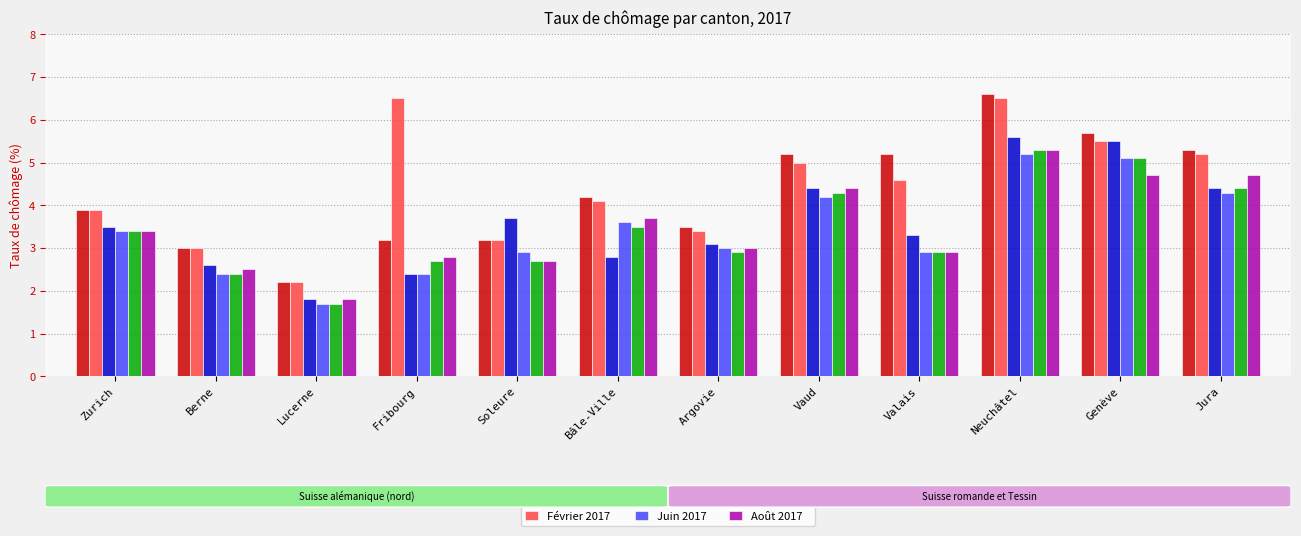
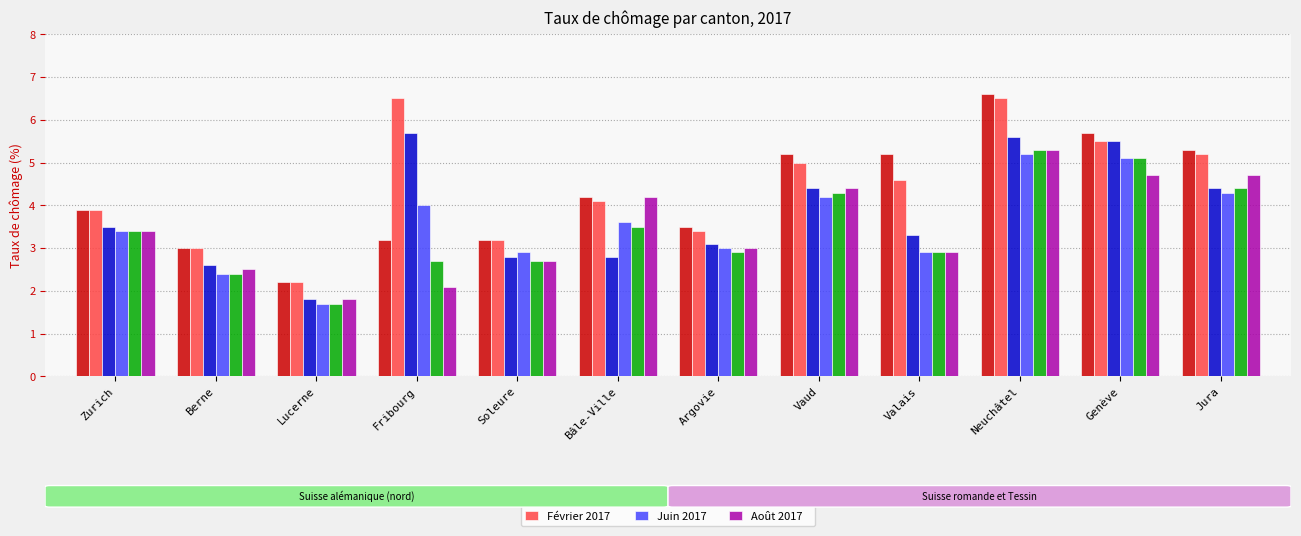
  {
    "Février 2017": {
      "Zurich": 3.9,
      "Berne": 3.0,
      "Lucerne": 2.2,
      "Fribourg": 6.5,
      "Soleure": 3.2,
      "Bâle-Ville": 4.1,
      "Argovie": 3.4,
      "Vaud": 5.0,
      "Valais": 4.6,
      "Neuchâtel": 6.5,
      "Genève": 5.5,
      "Jura": 5.2
    },
    "Mai 2017": {
      "Zurich": 3.5,
      "Berne": 2.6,
      "Lucerne": 1.8,
-     "Fribourg": 2.4,
-     "Soleure": 3.7,
+     "Fribourg": 5.7,
+     "Soleure": 2.8,
      "Bâle-Ville": 2.8,
      "Argovie": 3.1,
      "Vaud": 4.4,
      "Valais": 3.3,
      "Neuchâtel": 5.6,
      "Genève": 5.5,
      "Jura": 4.4
    },
    "Juin 2017": {
      "Zurich": 3.4,
      "Berne": 2.4,
      "Lucerne": 1.7,
-     "Fribourg": 2.4,
+     "Fribourg": 4.0,
      "Soleure": 2.9,
      "Bâle-Ville": 3.6,
      "Argovie": 3.0,
      "Vaud": 4.2,
      "Valais": 2.9,
      "Neuchâtel": 5.2,
      "Genève": 5.1,
      "Jura": 4.3
    },
    "Août 2017": {
      "Zurich": 3.4,
      "Berne": 2.5,
      "Lucerne": 1.8,
-     "Fribourg": 2.8,
+     "Fribourg": 2.1,
      "Soleure": 2.7,
-     "Bâle-Ville": 3.7,
+     "Bâle-Ville": 4.2,
      "Argovie": 3.0,
      "Vaud": 4.4,
      "Valais": 2.9,
      "Neuchâtel": 5.3,
      "Genève": 4.7,
      "Jura": 4.7
    }
  }
